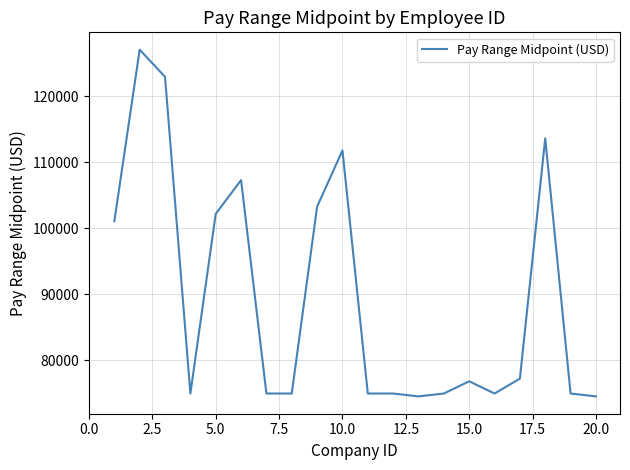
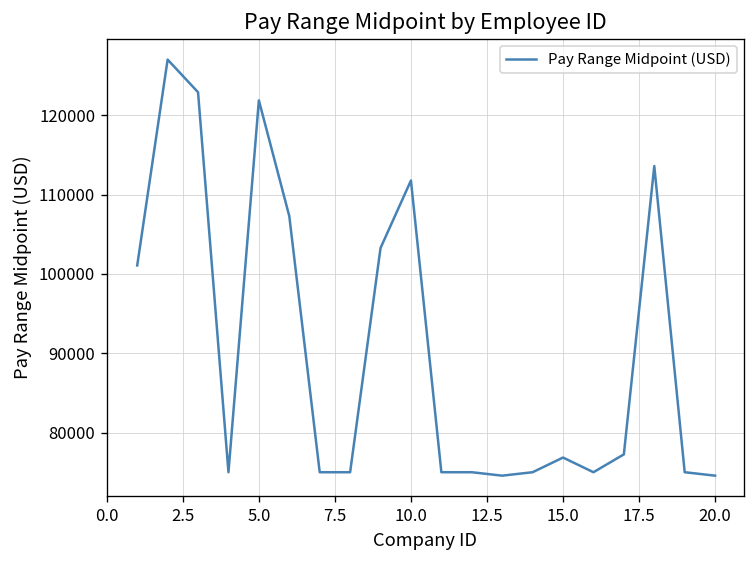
  {
-   "5.0": 102000,
+   "5.0": 122000,
    "10.0": 112000,
    "15.0": 77000,
    "20.0": 75000
  }
